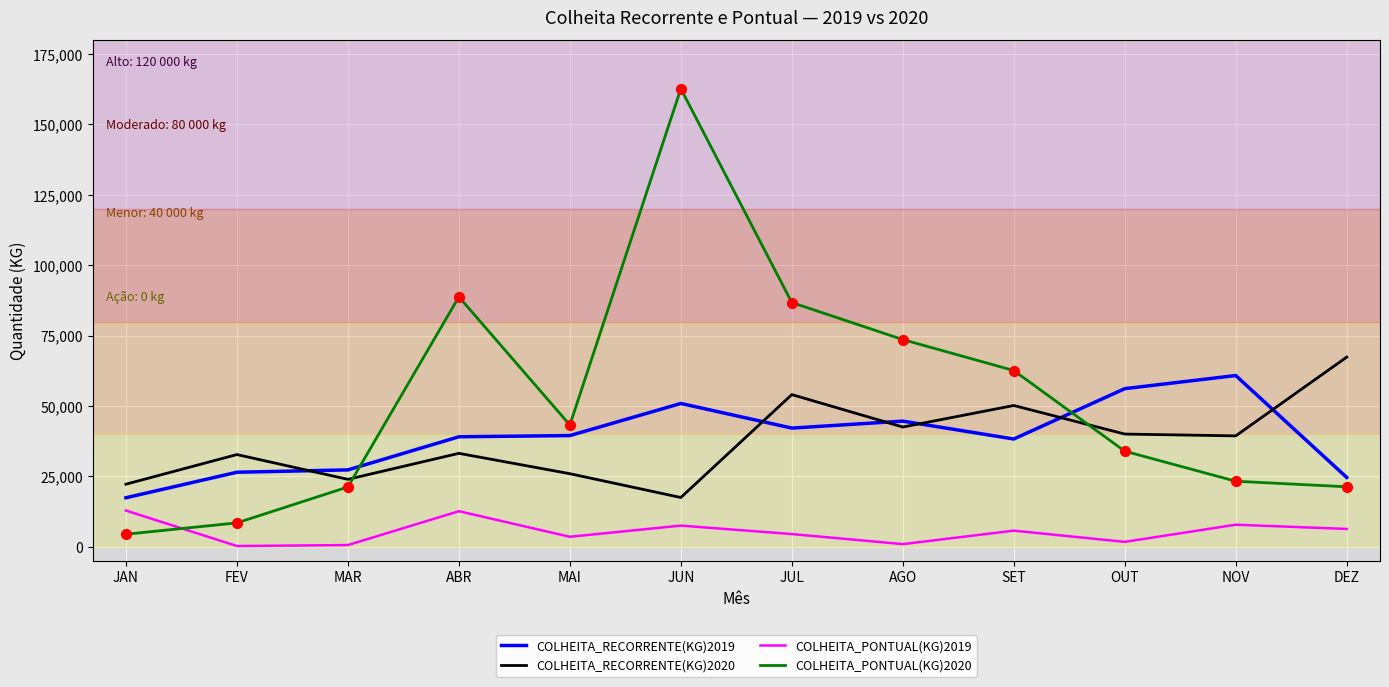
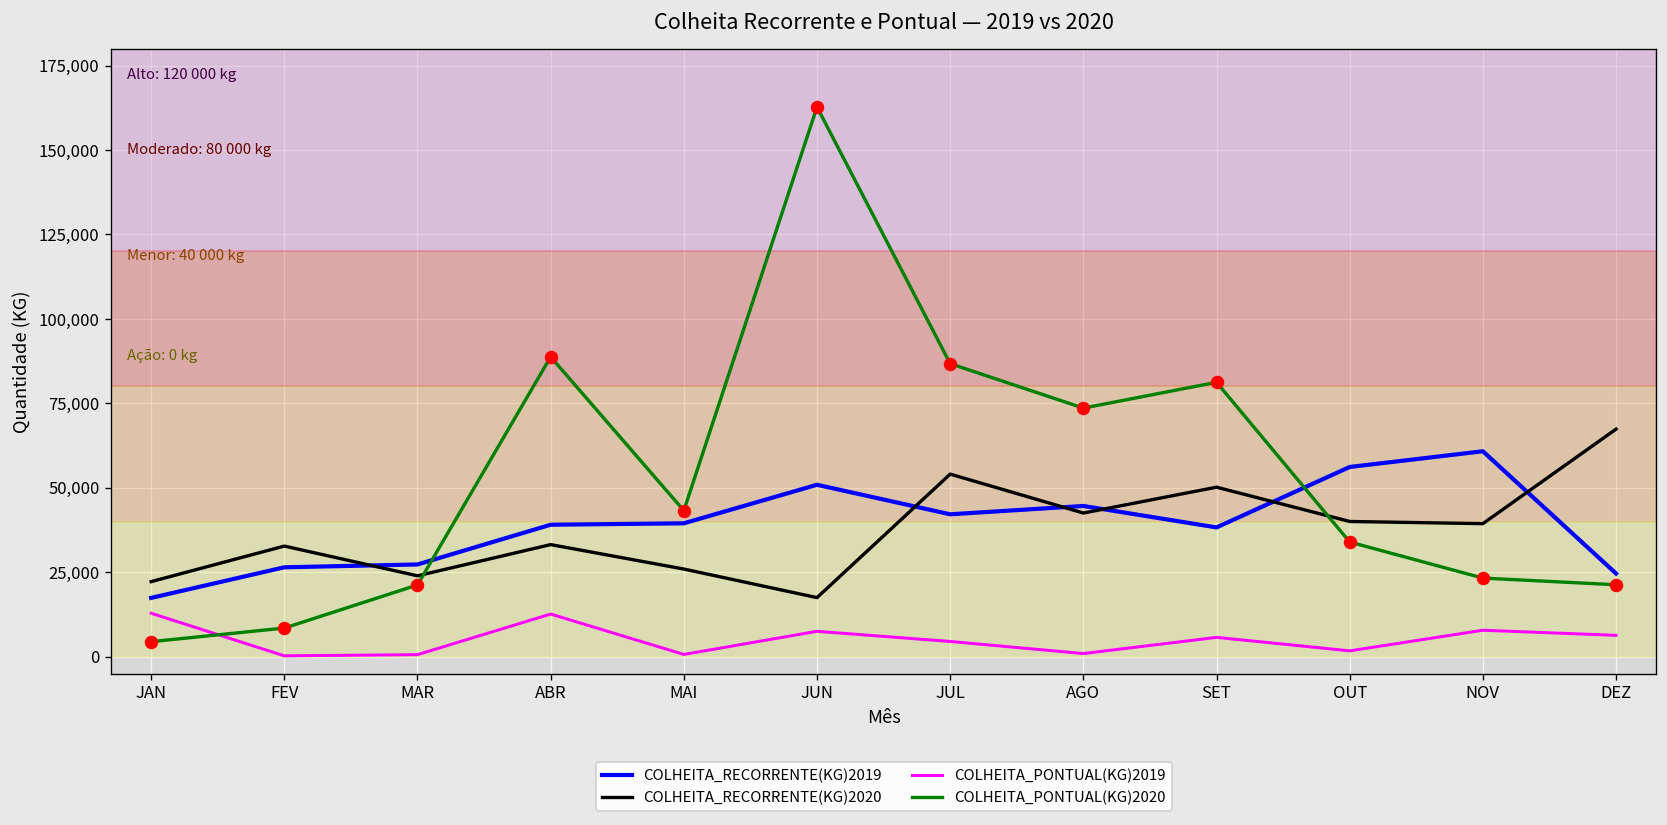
  {
    "COLHEITA_RECORRENTE(KG)2019": {
      "JAN": "17,000",
      "FEV": "26,000",
      "MAR": "27,000",
      "ABR": "39,000",
      "MAI": "39,000",
      "JUN": "51,000",
      "JUL": "42,000",
      "AGO": "45,000",
      "SET": "38,000",
      "OUT": "56,000",
      "NOV": "61,000",
      "DEZ": "25,000"
    },
    "COLHEITA_RECORRENTE(KG)2020": {
      "JAN": "22,000",
      "FEV": "33,000",
      "MAR": "24,000",
      "ABR": "33,000",
      "MAI": "26,000",
      "JUN": "17,000",
      "JUL": "54,000",
      "AGO": "43,000",
      "SET": "50,000",
      "OUT": "40,000",
      "NOV": "39,000",
      "DEZ": "67,000"
    },
    "COLHEITA_PONTUAL(KG)2019": {
      "JAN": "13,000",
      "FEV": "0",
      "MAR": "1,000",
      "ABR": "13,000",
-     "MAI": "4,000",
+     "MAI": "1,000",
      "JUN": "8,000",
      "JUL": "5,000",
      "AGO": "1,000",
      "SET": "6,000",
      "OUT": "2,000",
      "NOV": "8,000",
      "DEZ": "6,000"
    },
    "COLHEITA_PONTUAL(KG)2020": {
      "JAN": "4,000",
      "FEV": "8,000",
      "MAR": "21,000",
      "ABR": "89,000",
      "MAI": "43,000",
      "JUN": "163,000",
      "JUL": "87,000",
      "AGO": "74,000",
-     "SET": "63,000",
+     "SET": "81,000",
      "OUT": "34,000",
      "NOV": "23,000",
      "DEZ": "21,000"
    }
  }
